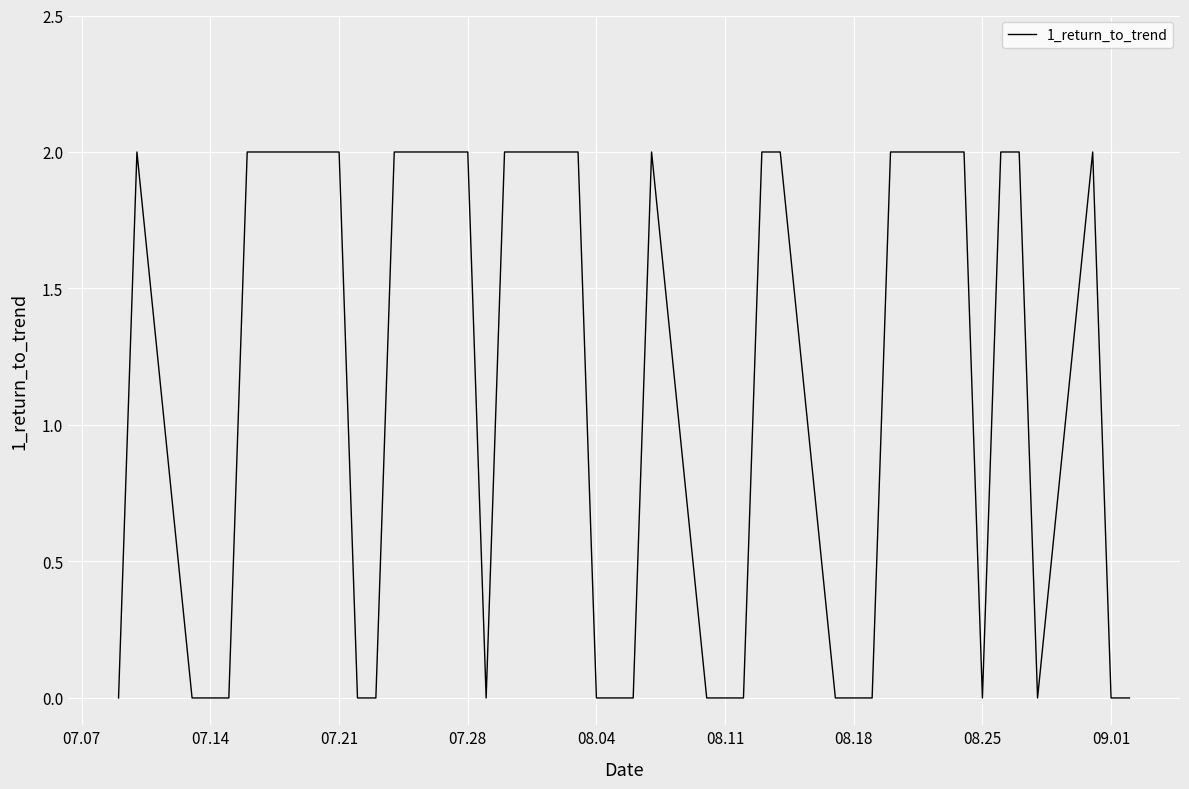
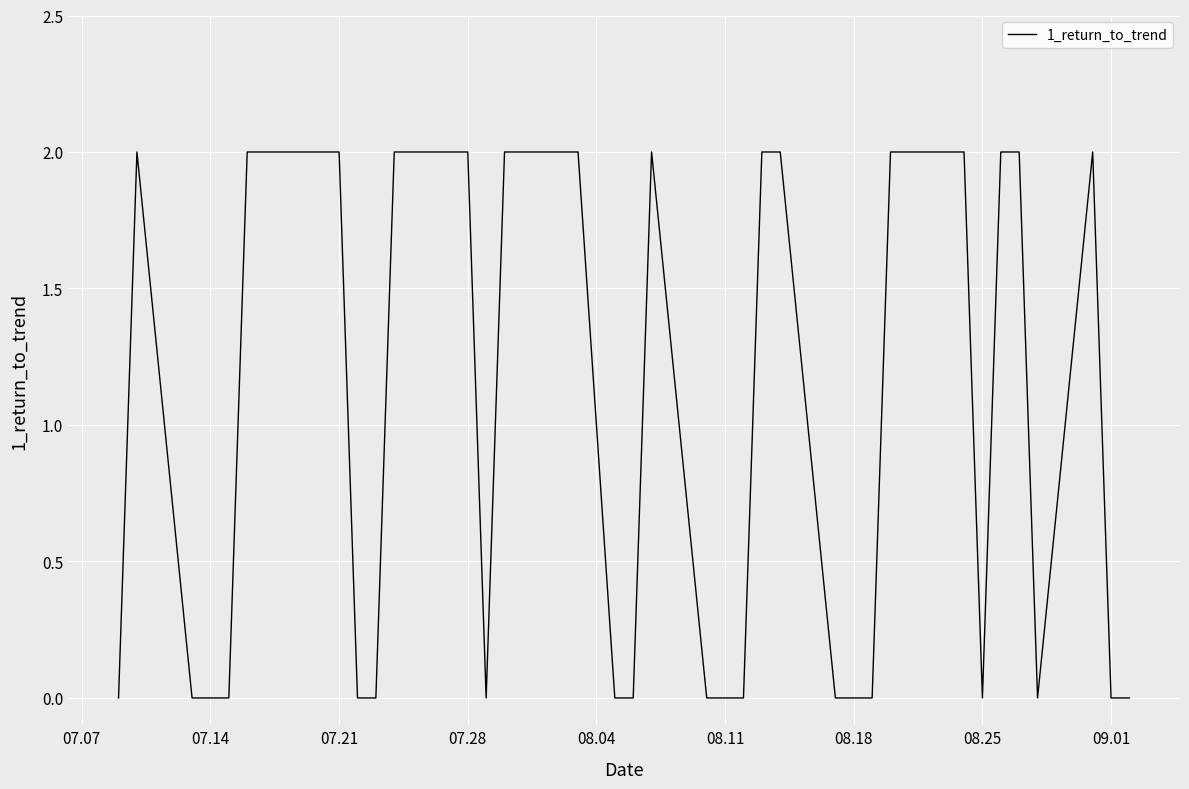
  {
    "07.14": 0,
    "07.21": 2,
    "07.28": 2,
-   "08.04": 0,
+   "08.04": 1,
    "08.11": 0,
    "08.18": 0,
    "08.25": 0,
    "09.01": 0
  }
